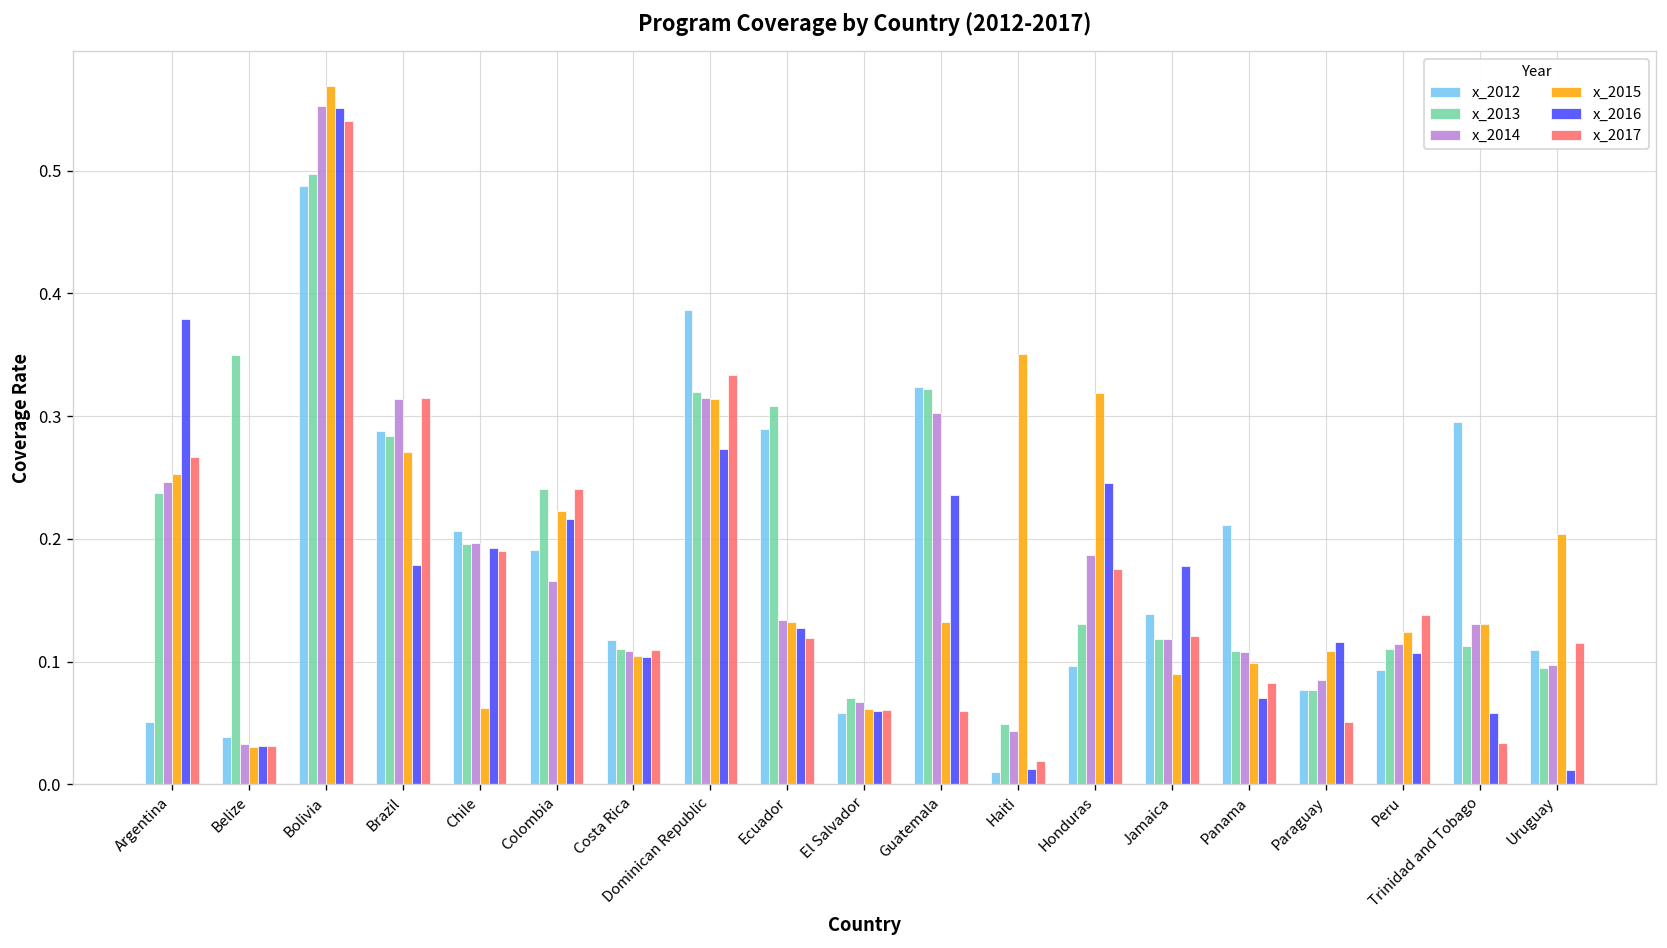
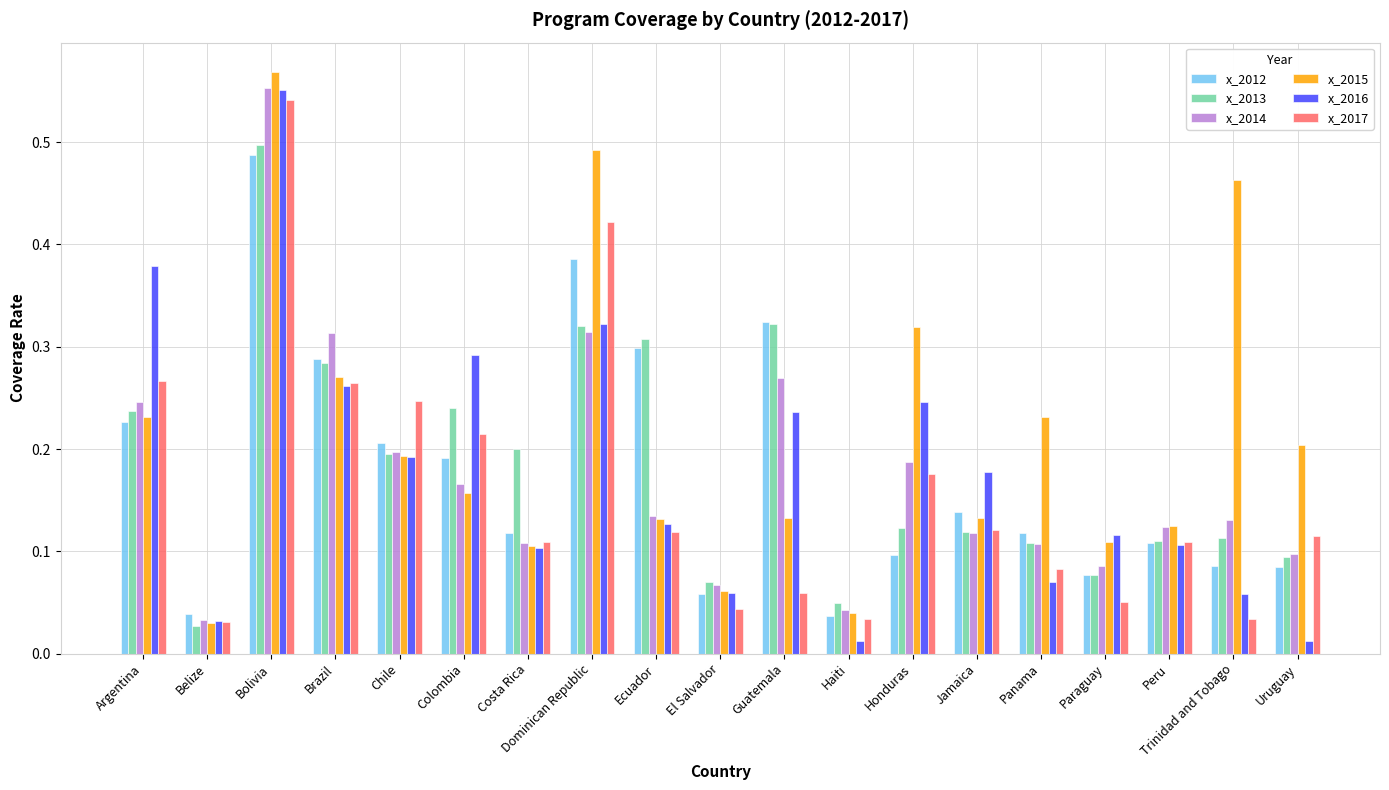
  {
    "x_2012": {
-     "Argentina": 0.051,
+     "Argentina": 0.226,
      "Belize": 0.039,
      "Bolivia": 0.487,
      "Brazil": 0.288,
      "Chile": 0.206,
      "Colombia": 0.191,
      "Costa Rica": 0.118,
      "Dominican Republic": 0.386,
-     "Ecuador": 0.290,
+     "Ecuador": 0.299,
      "El Salvador": 0.058,
      "Guatemala": 0.324,
-     "Haiti": 0.010,
+     "Haiti": 0.036,
      "Honduras": 0.096,
      "Jamaica": 0.139,
-     "Panama": 0.211,
+     "Panama": 0.118,
      "Paraguay": 0.077,
-     "Peru": 0.093,
-     "Trinidad and Tobago": 0.295,
-     "Uruguay": 0.109
+     "Peru": 0.109,
+     "Trinidad and Tobago": 0.085,
+     "Uruguay": 0.085
    },
    "x_2013": {
      "Argentina": 0.237,
-     "Belize": 0.350,
+     "Belize": 0.027,
      "Bolivia": 0.497,
      "Brazil": 0.284,
      "Chile": 0.196,
      "Colombia": 0.240,
-     "Costa Rica": 0.110,
+     "Costa Rica": 0.200,
      "Dominican Republic": 0.320,
      "Ecuador": 0.308,
      "El Salvador": 0.070,
      "Guatemala": 0.322,
      "Haiti": 0.049,
-     "Honduras": 0.131,
+     "Honduras": 0.123,
      "Jamaica": 0.119,
      "Panama": 0.108,
      "Paraguay": 0.076,
      "Peru": 0.110,
      "Trinidad and Tobago": 0.113,
      "Uruguay": 0.095
    },
    "x_2014": {
      "Argentina": 0.246,
      "Belize": 0.033,
      "Bolivia": 0.553,
      "Brazil": 0.314,
      "Chile": 0.197,
      "Colombia": 0.166,
      "Costa Rica": 0.109,
      "Dominican Republic": 0.314,
      "Ecuador": 0.134,
      "El Salvador": 0.067,
-     "Guatemala": 0.302,
+     "Guatemala": 0.269,
      "Haiti": 0.043,
      "Honduras": 0.187,
      "Jamaica": 0.118,
      "Panama": 0.108,
      "Paraguay": 0.085,
-     "Peru": 0.114,
+     "Peru": 0.124,
      "Trinidad and Tobago": 0.131,
      "Uruguay": 0.098
    },
    "x_2015": {
-     "Argentina": 0.253,
+     "Argentina": 0.231,
      "Belize": 0.030,
      "Bolivia": 0.569,
      "Brazil": 0.271,
-     "Chile": 0.062,
-     "Colombia": 0.223,
+     "Chile": 0.193,
+     "Colombia": 0.157,
      "Costa Rica": 0.105,
-     "Dominican Republic": 0.314,
+     "Dominican Republic": 0.492,
      "Ecuador": 0.132,
      "El Salvador": 0.061,
      "Guatemala": 0.132,
-     "Haiti": 0.351,
+     "Haiti": 0.040,
      "Honduras": 0.319,
-     "Jamaica": 0.090,
-     "Panama": 0.099,
+     "Jamaica": 0.132,
+     "Panama": 0.231,
      "Paraguay": 0.109,
      "Peru": 0.124,
-     "Trinidad and Tobago": 0.131,
+     "Trinidad and Tobago": 0.463,
      "Uruguay": 0.204
    },
    "x_2016": {
      "Argentina": 0.379,
      "Belize": 0.032,
      "Bolivia": 0.551,
-     "Brazil": 0.178,
+     "Brazil": 0.261,
      "Chile": 0.193,
-     "Colombia": 0.216,
+     "Colombia": 0.292,
      "Costa Rica": 0.104,
-     "Dominican Republic": 0.273,
+     "Dominican Republic": 0.322,
      "Ecuador": 0.127,
      "El Salvador": 0.060,
      "Guatemala": 0.236,
      "Haiti": 0.012,
      "Honduras": 0.246,
      "Jamaica": 0.178,
      "Panama": 0.070,
      "Paraguay": 0.116,
      "Peru": 0.107,
      "Trinidad and Tobago": 0.058,
      "Uruguay": 0.012
    },
    "x_2017": {
      "Argentina": 0.266,
      "Belize": 0.031,
      "Bolivia": 0.541,
-     "Brazil": 0.314,
-     "Chile": 0.190,
-     "Colombia": 0.241,
+     "Brazil": 0.264,
+     "Chile": 0.247,
+     "Colombia": 0.215,
      "Costa Rica": 0.109,
-     "Dominican Republic": 0.333,
+     "Dominican Republic": 0.422,
      "Ecuador": 0.119,
-     "El Salvador": 0.060,
+     "El Salvador": 0.044,
      "Guatemala": 0.059,
-     "Haiti": 0.019,
+     "Haiti": 0.034,
      "Honduras": 0.175,
      "Jamaica": 0.121,
      "Panama": 0.082,
      "Paraguay": 0.051,
-     "Peru": 0.138,
+     "Peru": 0.109,
      "Trinidad and Tobago": 0.034,
      "Uruguay": 0.115
    }
  }
